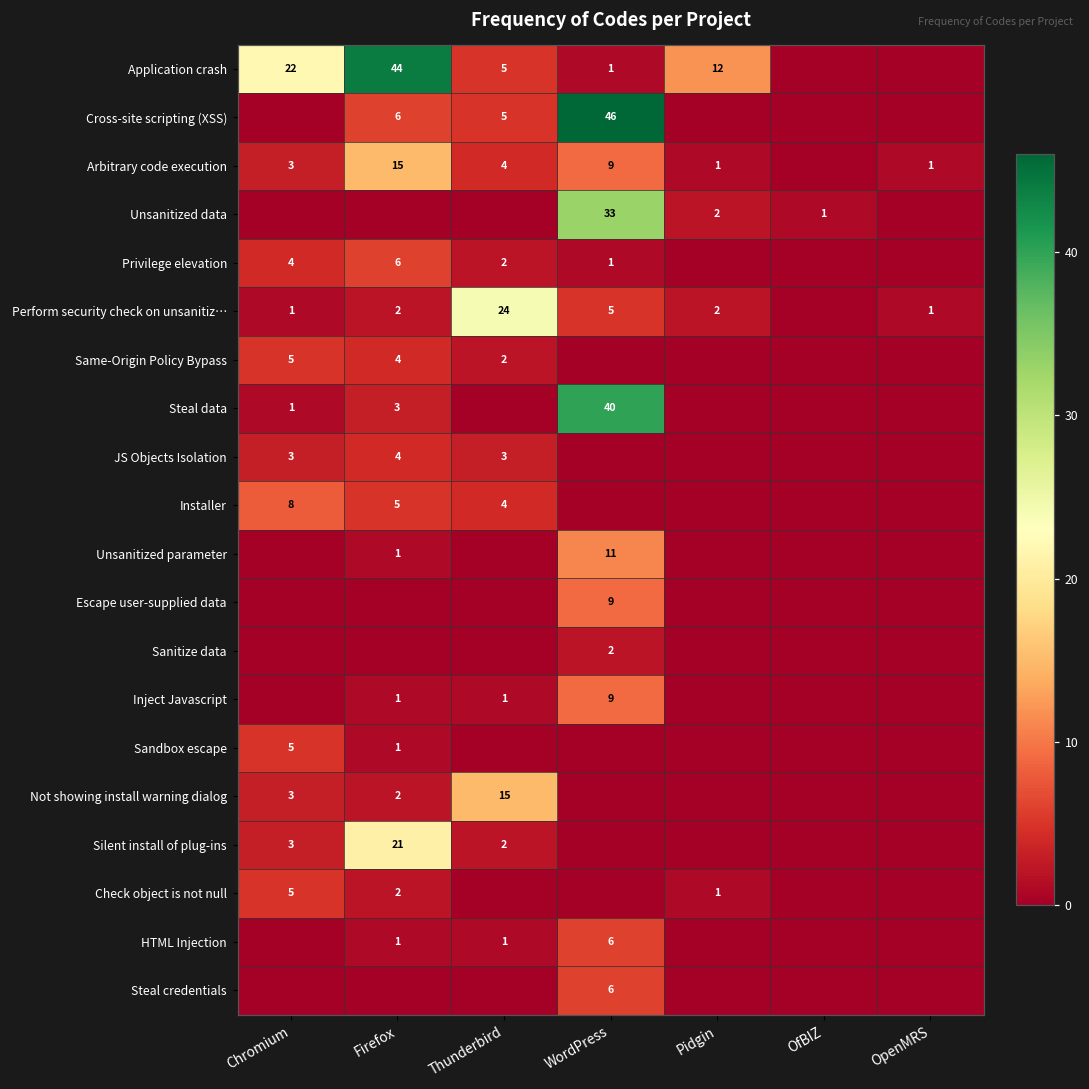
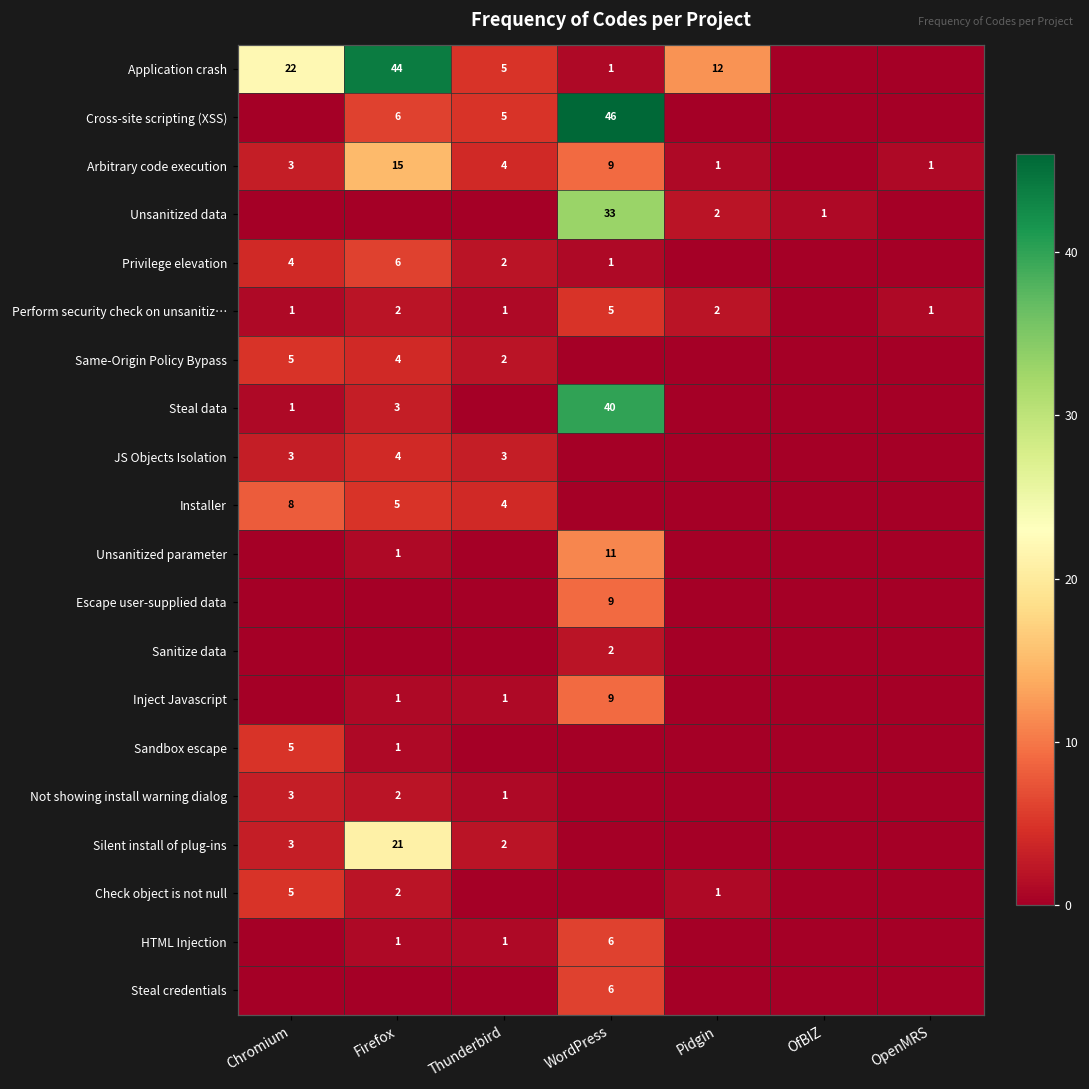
  {
    "Application crash": {
      "Chromium": 22,
      "Firefox": 44,
      "Thunderbird": 5,
      "WordPress": 1,
      "Pidgin": 12
    },
    "Cross-site scripting (XSS)": {
      "Firefox": 6,
      "Thunderbird": 5,
      "WordPress": 46
    },
    "Arbitrary code execution": {
      "Chromium": 3,
      "Firefox": 15,
      "Thunderbird": 4,
      "WordPress": 9,
      "Pidgin": 1,
      "OpenMRS": 1
    },
    "Unsanitized data": {
      "WordPress": 33,
      "Pidgin": 2,
      "OfBIZ": 1
    },
    "Privilege elevation": {
      "Chromium": 4,
      "Firefox": 6,
      "Thunderbird": 2,
      "WordPress": 1
    },
    "Perform security check on unsanitiz…": {
      "Chromium": 1,
      "Firefox": 2,
-     "Thunderbird": 24,
+     "Thunderbird": 1,
      "WordPress": 5,
      "Pidgin": 2,
      "OpenMRS": 1
    },
    "Same-Origin Policy Bypass": {
      "Chromium": 5,
      "Firefox": 4,
      "Thunderbird": 2
    },
    "Steal data": {
      "Chromium": 1,
      "Firefox": 3,
      "WordPress": 40
    },
    "JS Objects Isolation": {
      "Chromium": 3,
      "Firefox": 4,
      "Thunderbird": 3
    },
    "Installer": {
      "Chromium": 8,
      "Firefox": 5,
      "Thunderbird": 4
    },
    "Unsanitized parameter": {
      "Firefox": 1,
      "WordPress": 11
    },
    "Escape user-supplied data": {
      "WordPress": 9
    },
    "Sanitize data": {
      "WordPress": 2
    },
    "Inject Javascript": {
      "Firefox": 1,
      "Thunderbird": 1,
      "WordPress": 9
    },
    "Sandbox escape": {
      "Chromium": 5,
      "Firefox": 1
    },
    "Not showing install warning dialog": {
      "Chromium": 3,
      "Firefox": 2,
-     "Thunderbird": 15
+     "Thunderbird": 1
    },
    "Silent install of plug-ins": {
      "Chromium": 3,
      "Firefox": 21,
      "Thunderbird": 2
    },
    "Check object is not null": {
      "Chromium": 5,
      "Firefox": 2,
      "Pidgin": 1
    },
    "HTML Injection": {
      "Firefox": 1,
      "Thunderbird": 1,
      "WordPress": 6
    },
    "Steal credentials": {
      "WordPress": 6
    }
  }
